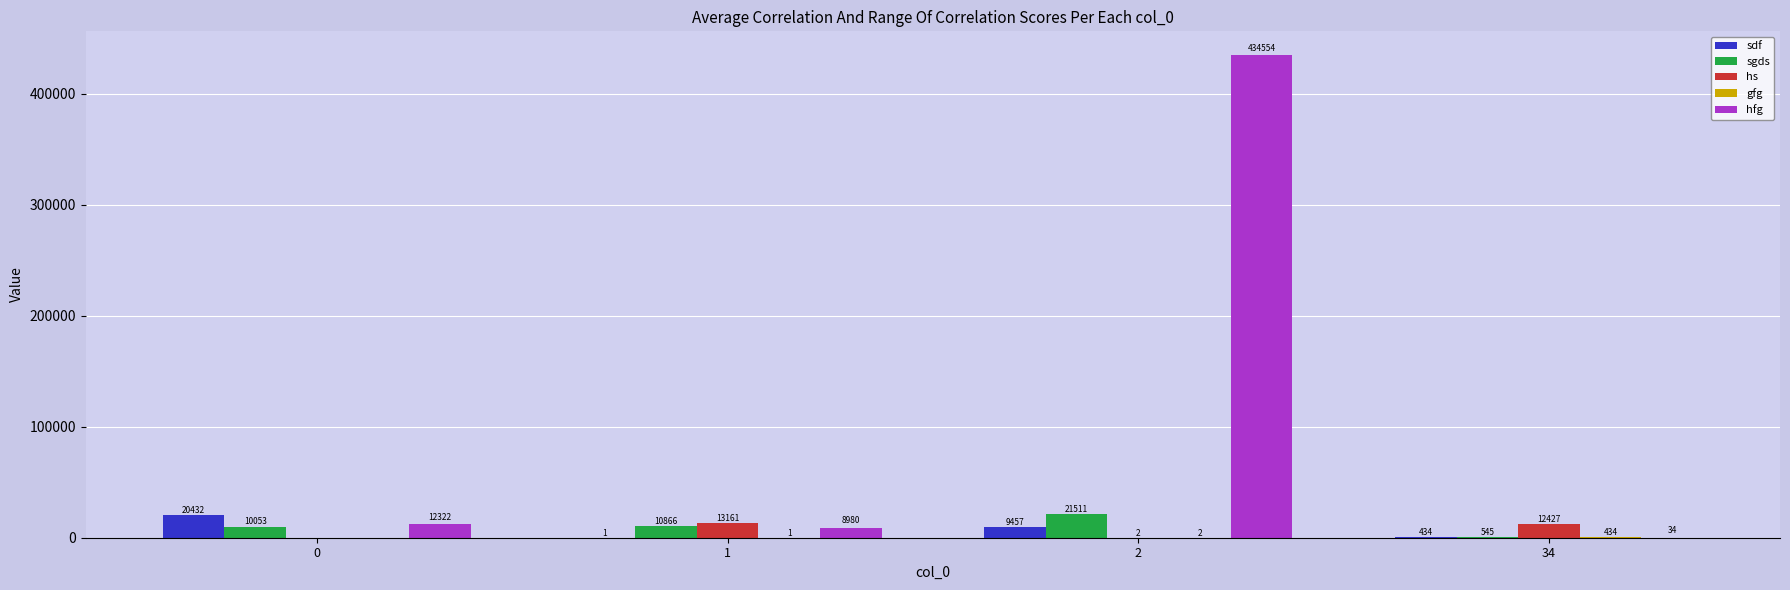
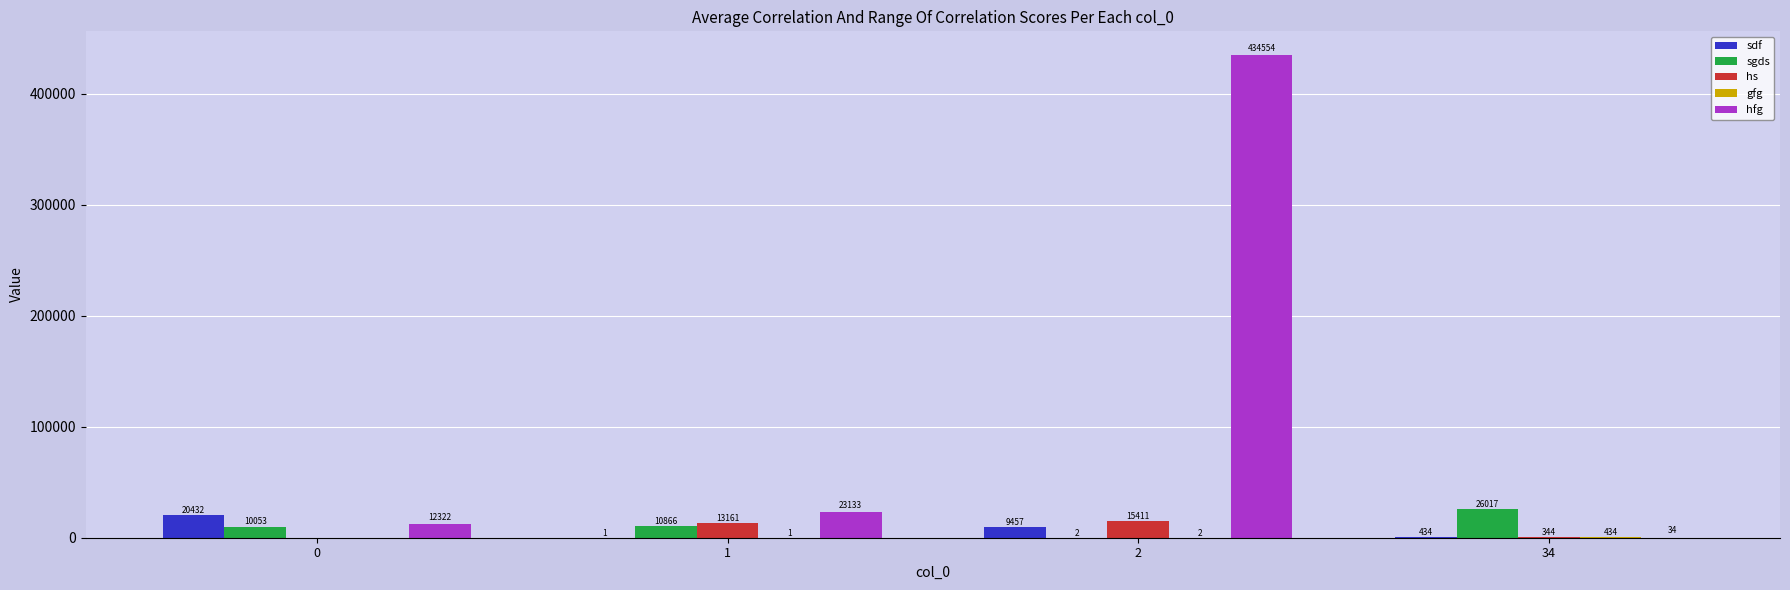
  {
    "sdf": {
      "0": 20432,
      "1": 1,
      "2": 9457,
      "34": 434
    },
    "sgds": {
      "0": 10053,
      "1": 10866,
-     "2": 21511,
-     "34": 545
+     "2": 2,
+     "34": 26017
    },
    "hs": {
      "1": 13161,
-     "2": 2,
-     "34": 12427
+     "2": 15411,
+     "34": 344
    },
    "gfg": {
      "1": 1,
      "2": 2,
      "34": 434
    },
    "hfg": {
      "0": 12322,
-     "1": 8980,
+     "1": 23133,
      "2": 434554,
      "34": 34
    }
  }
